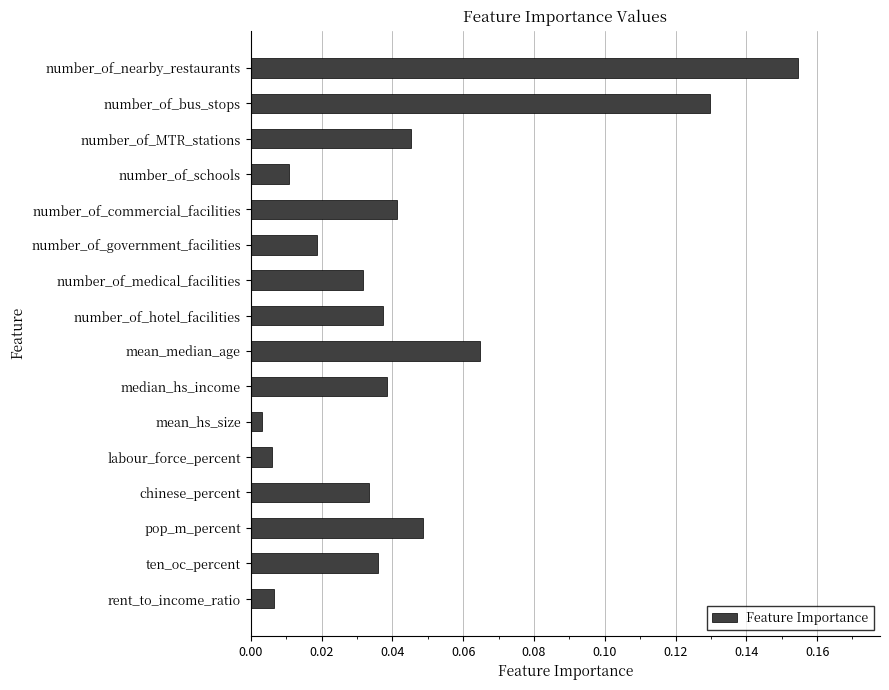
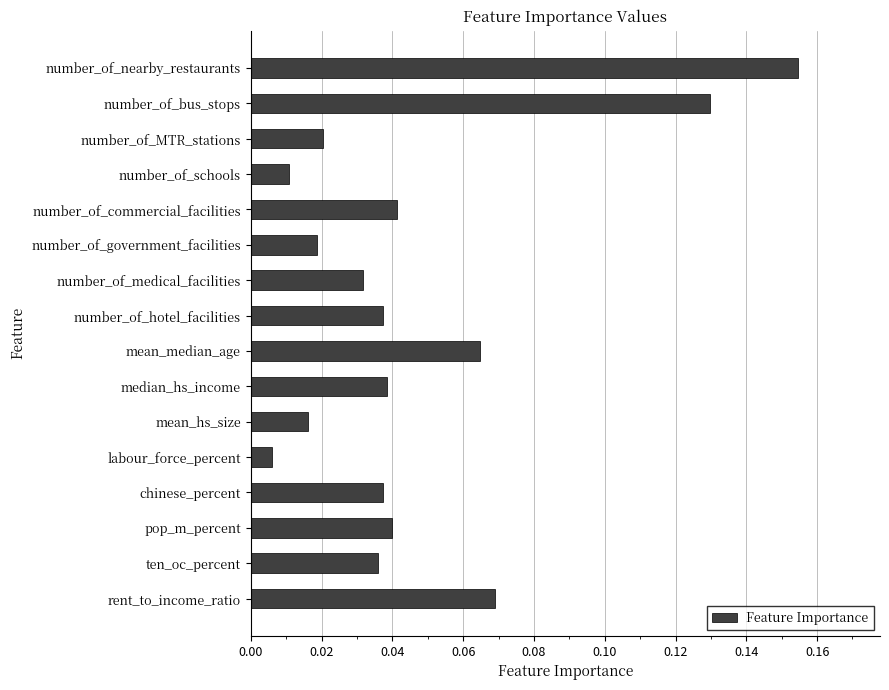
  {
    "number_of_nearby_restaurants": 0.155,
    "number_of_bus_stops": 0.130,
-   "number_of_MTR_stations": 0.045,
+   "number_of_MTR_stations": 0.020,
    "number_of_schools": 0.011,
    "number_of_commercial_facilities": 0.041,
    "number_of_government_facilities": 0.019,
    "number_of_medical_facilities": 0.032,
    "number_of_hotel_facilities": 0.037,
    "mean_median_age": 0.065,
    "median_hs_income": 0.038,
-   "mean_hs_size": 0.003,
+   "mean_hs_size": 0.016,
    "labour_force_percent": 0.006,
-   "chinese_percent": 0.033,
-   "pop_m_percent": 0.049,
+   "chinese_percent": 0.037,
+   "pop_m_percent": 0.040,
    "ten_oc_percent": 0.036,
-   "rent_to_income_ratio": 0.007
+   "rent_to_income_ratio": 0.069
  }
